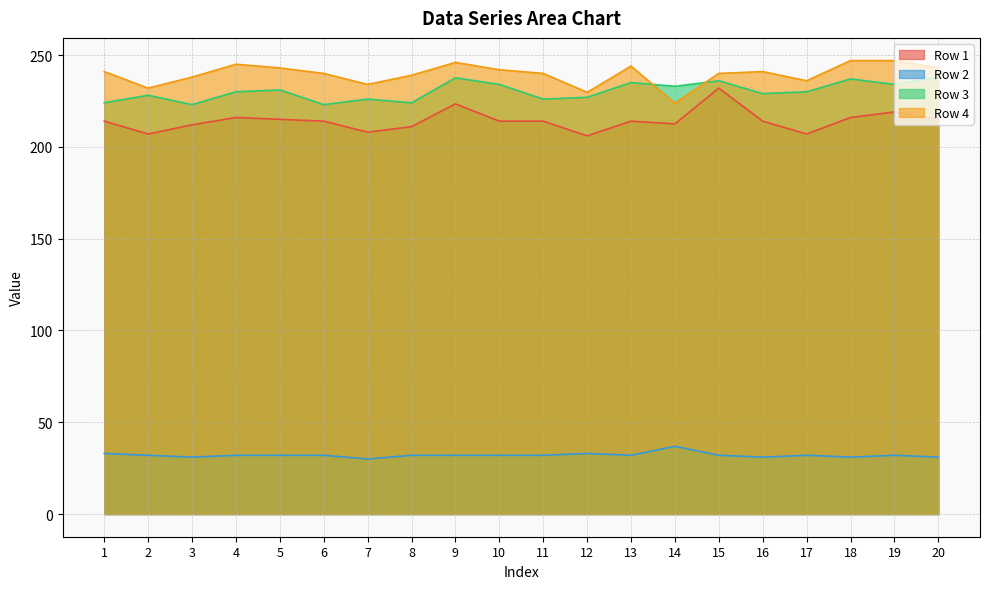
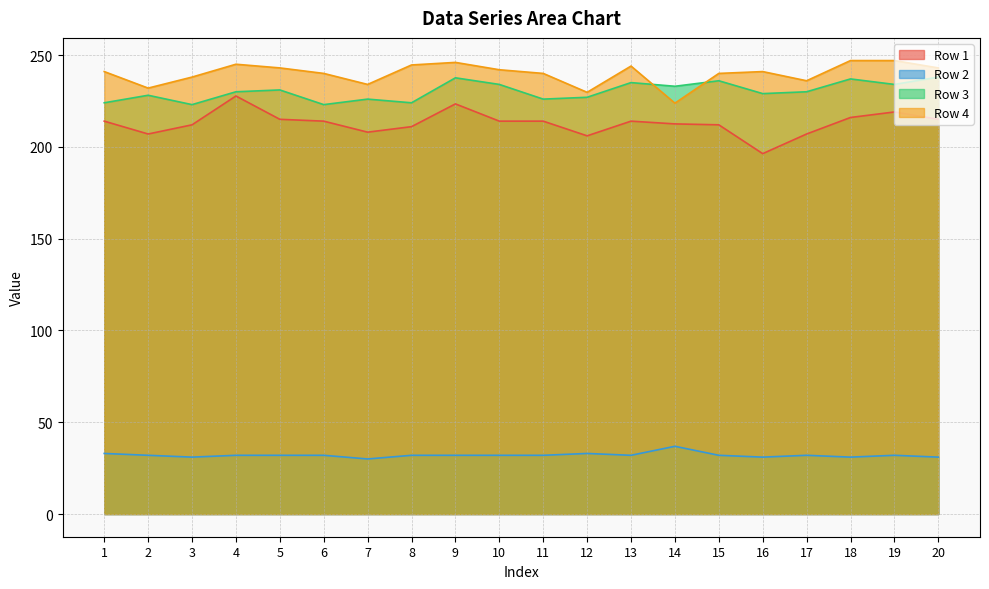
  {
    "Row 1": {
      "1": 214,
      "2": 207,
      "3": 212,
-     "4": 216,
+     "4": 228,
      "5": 215,
      "6": 214,
      "7": 208,
      "8": 211,
      "9": 223,
      "10": 214,
      "11": 214,
      "12": 206,
      "13": 214,
      "14": 213,
-     "15": 232,
-     "16": 214,
+     "15": 212,
+     "16": 196,
      "17": 207,
      "18": 216
    },
    "Row 2": {
      "1": 33,
      "2": 32,
      "3": 31,
      "4": 32,
      "5": 32,
      "6": 32,
      "7": 30,
      "8": 32,
      "9": 32,
      "10": 32,
      "11": 32,
      "12": 33,
      "13": 32,
      "14": 37,
      "15": 32,
      "16": 31,
      "17": 32,
      "18": 31,
      "19": 32,
      "20": 31
    },
    "Row 3": {
      "1": 224,
      "2": 228,
      "3": 223,
      "4": 230,
      "5": 231,
      "6": 223,
      "7": 226,
      "8": 224,
      "9": 238,
      "10": 234,
      "11": 226,
      "12": 227,
      "13": 235,
      "14": 233,
      "15": 236,
      "16": 229,
      "17": 230,
      "18": 237
    },
    "Row 4": {
      "1": 241,
      "2": 232,
      "3": 238,
      "4": 245,
      "5": 243,
      "6": 240,
      "7": 234,
-     "8": 239,
+     "8": 245,
      "9": 246,
      "10": 242,
      "11": 240,
      "12": 230,
      "13": 244,
      "14": 224,
      "15": 240,
      "16": 241,
      "17": 236,
      "18": 247
    }
  }
